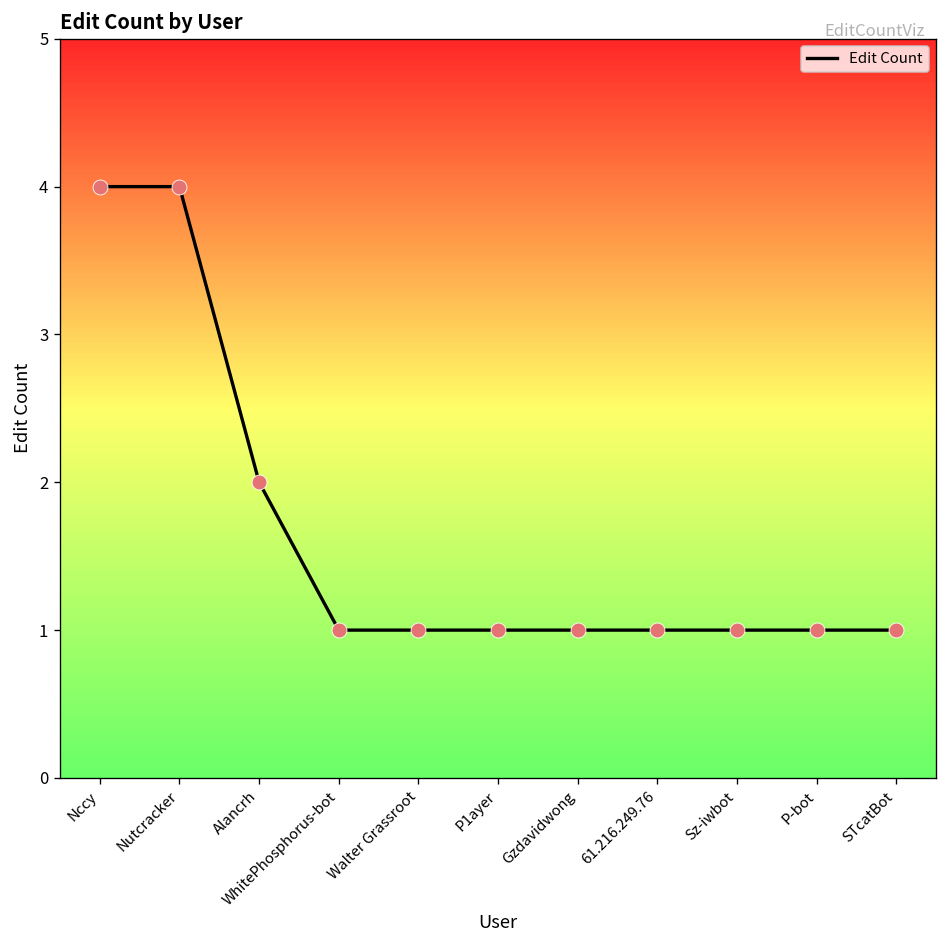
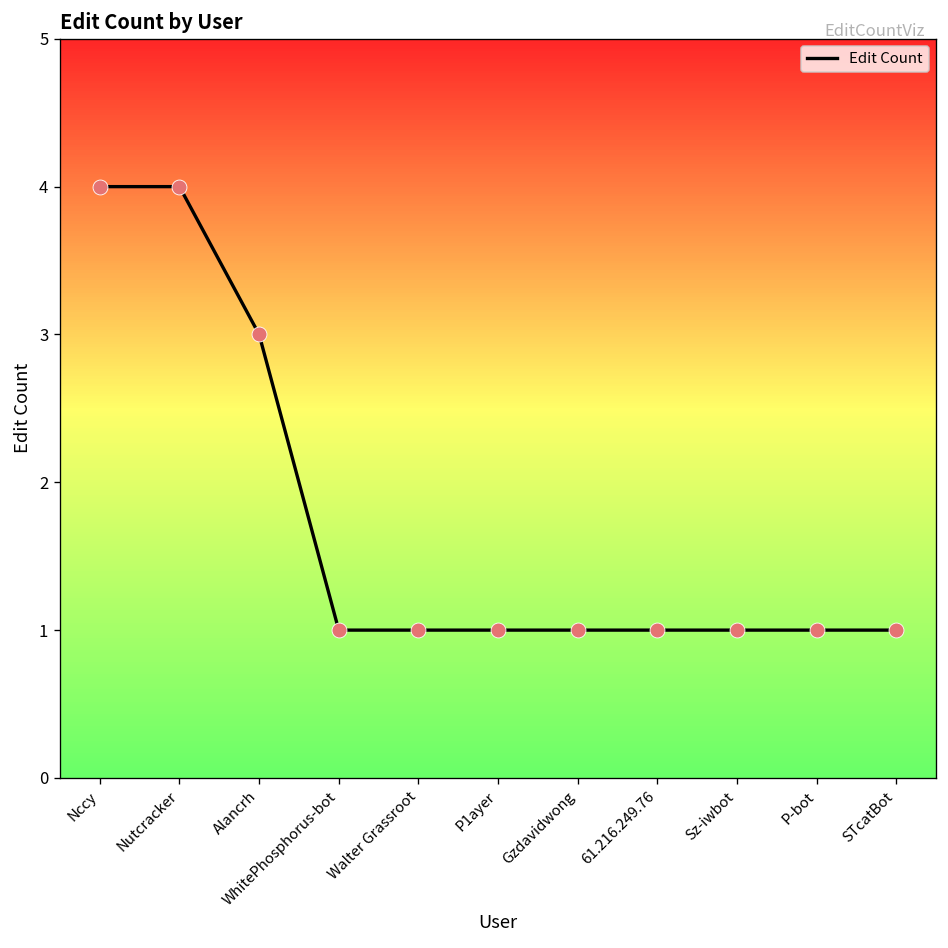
  {
    "Nccy": 4,
    "Nutcracker": 4,
-   "Alancrh": 2,
+   "Alancrh": 3,
    "WhitePhosphorus-bot": 1,
    "Walter Grassroot": 1,
    "P1ayer": 1,
    "Gzdavidwong": 1,
    "61.216.249.76": 1,
    "Sz-iwbot": 1,
    "P-bot": 1,
    "STcatBot": 1
  }
